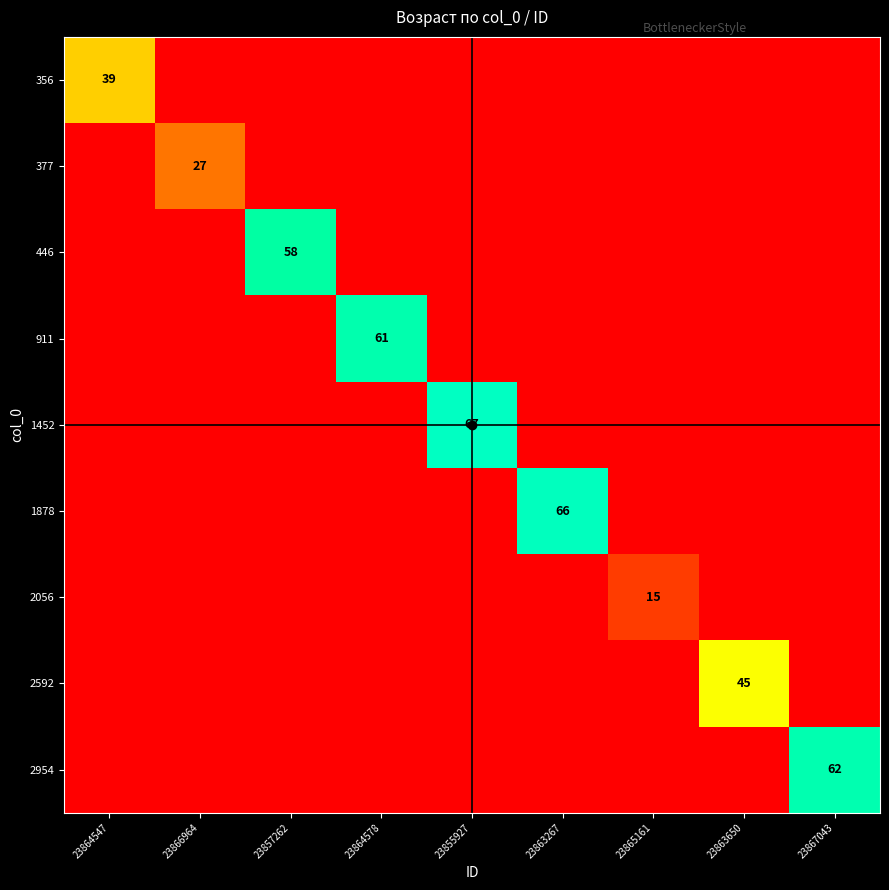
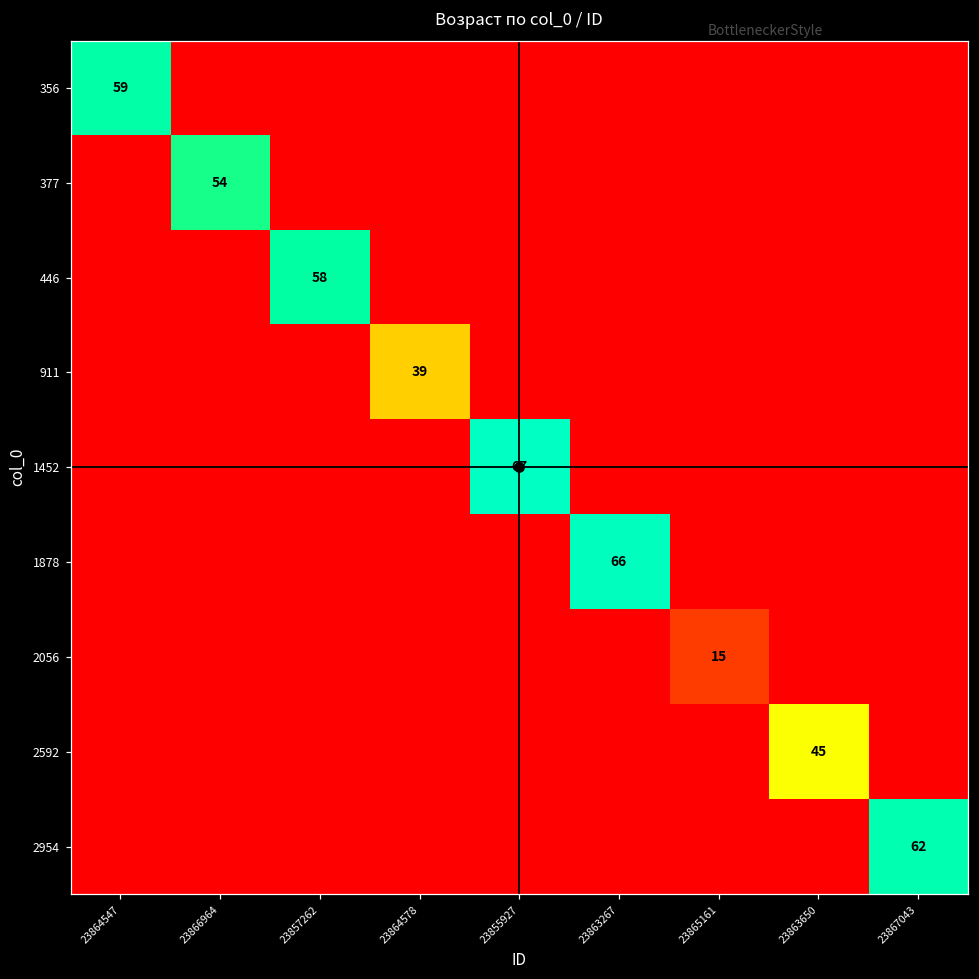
  {
    "356": {
-     "23864547": 39
+     "23864547": 59
    },
    "377": {
-     "23866964": 27
+     "23866964": 54
    },
    "446": {
      "23857262": 58
    },
    "911": {
-     "23864578": 61
+     "23864578": 39
    },
    "1878": {
      "23863267": 66
    },
    "2056": {
      "23865161": 15
    },
    "2592": {
      "23863650": 45
    },
    "2954": {
      "23867043": 62
    }
  }
